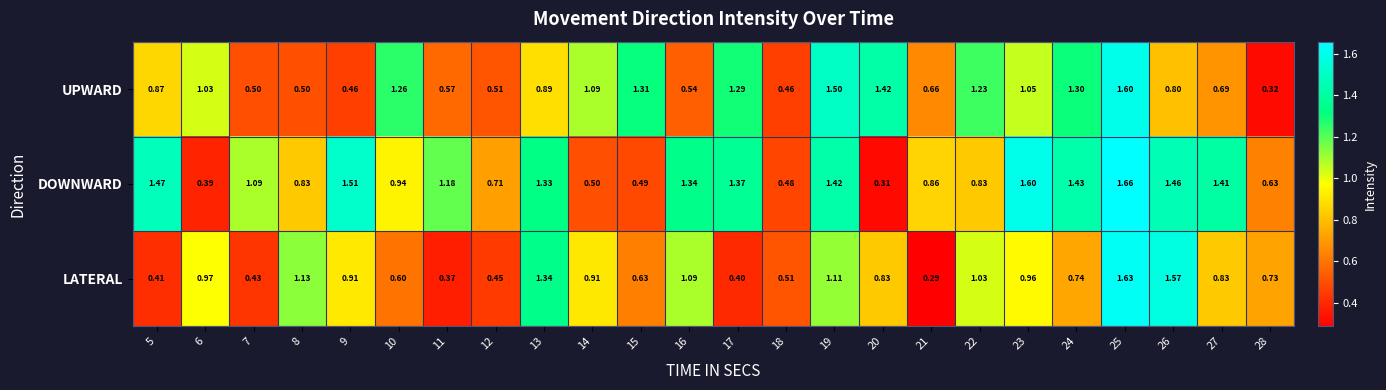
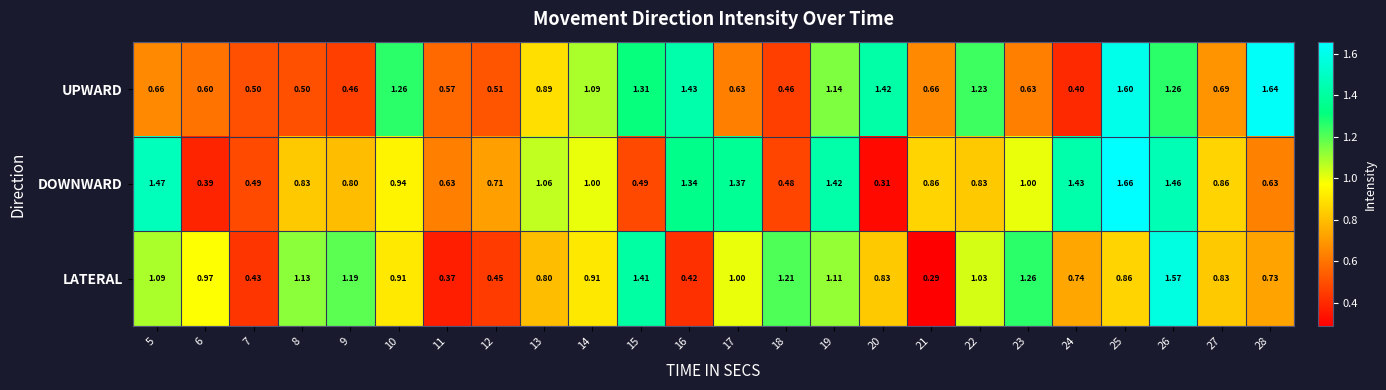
  {
    "UPWARD": {
-     "5": 0.87,
-     "6": 1.03,
+     "5": 0.66,
+     "6": 0.60,
      "7": 0.50,
      "8": 0.50,
      "9": 0.46,
      "10": 1.26,
      "11": 0.57,
      "12": 0.51,
      "13": 0.89,
      "14": 1.09,
      "15": 1.31,
-     "16": 0.54,
-     "17": 1.29,
+     "16": 1.43,
+     "17": 0.63,
      "18": 0.46,
-     "19": 1.50,
+     "19": 1.14,
      "20": 1.42,
      "21": 0.66,
      "22": 1.23,
-     "23": 1.05,
-     "24": 1.30,
+     "23": 0.63,
+     "24": 0.40,
      "25": 1.60,
-     "26": 0.80,
+     "26": 1.26,
      "27": 0.69,
-     "28": 0.32
+     "28": 1.64
    },
    "DOWNWARD": {
      "5": 1.47,
      "6": 0.39,
-     "7": 1.09,
+     "7": 0.49,
      "8": 0.83,
-     "9": 1.51,
+     "9": 0.80,
      "10": 0.94,
-     "11": 1.18,
+     "11": 0.63,
      "12": 0.71,
-     "13": 1.33,
-     "14": 0.50,
+     "13": 1.06,
+     "14": 1.00,
      "15": 0.49,
      "16": 1.34,
      "17": 1.37,
      "18": 0.48,
      "19": 1.42,
      "20": 0.31,
      "21": 0.86,
      "22": 0.83,
-     "23": 1.60,
+     "23": 1.00,
      "24": 1.43,
      "25": 1.66,
      "26": 1.46,
-     "27": 1.41,
+     "27": 0.86,
      "28": 0.63
    },
    "LATERAL": {
-     "5": 0.41,
+     "5": 1.09,
      "6": 0.97,
      "7": 0.43,
      "8": 1.13,
-     "9": 0.91,
-     "10": 0.60,
+     "9": 1.19,
+     "10": 0.91,
      "11": 0.37,
      "12": 0.45,
-     "13": 1.34,
+     "13": 0.80,
      "14": 0.91,
-     "15": 0.63,
-     "16": 1.09,
-     "17": 0.40,
-     "18": 0.51,
+     "15": 1.41,
+     "16": 0.42,
+     "17": 1.00,
+     "18": 1.21,
      "19": 1.11,
      "20": 0.83,
      "21": 0.29,
      "22": 1.03,
-     "23": 0.96,
+     "23": 1.26,
      "24": 0.74,
-     "25": 1.63,
+     "25": 0.86,
      "26": 1.57,
      "27": 0.83,
      "28": 0.73
    }
  }
